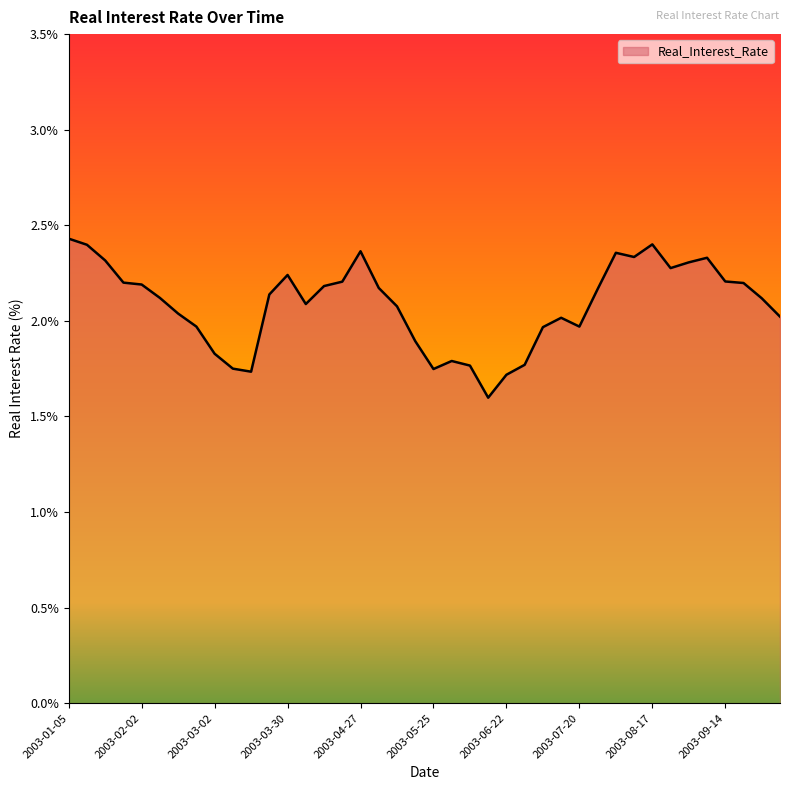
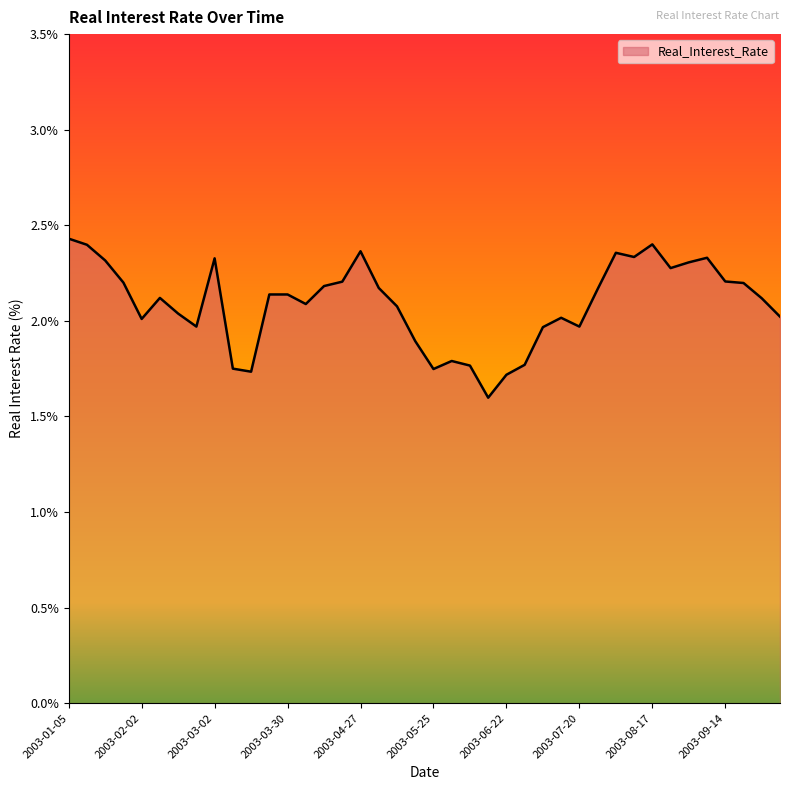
  {
    "2003-01-05": "2.43%",
-   "2003-02-02": "2.19%",
-   "2003-03-02": "1.83%",
-   "2003-03-30": "2.24%",
+   "2003-02-02": "2.01%",
+   "2003-03-02": "2.33%",
+   "2003-03-30": "2.14%",
    "2003-04-27": "2.36%",
    "2003-05-25": "1.75%",
    "2003-06-22": "1.72%",
    "2003-07-20": "1.97%",
    "2003-08-17": "2.40%",
    "2003-09-14": "2.21%"
  }
